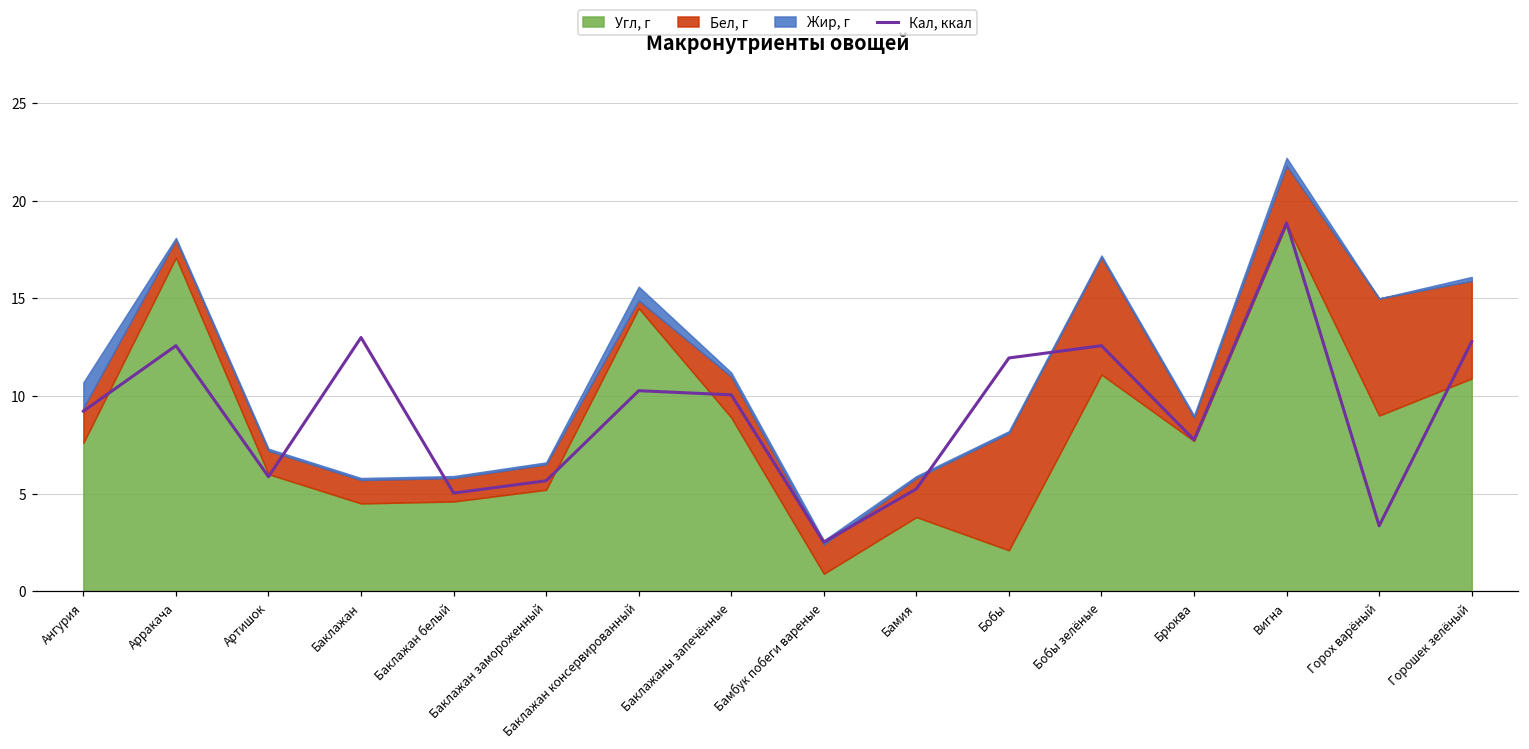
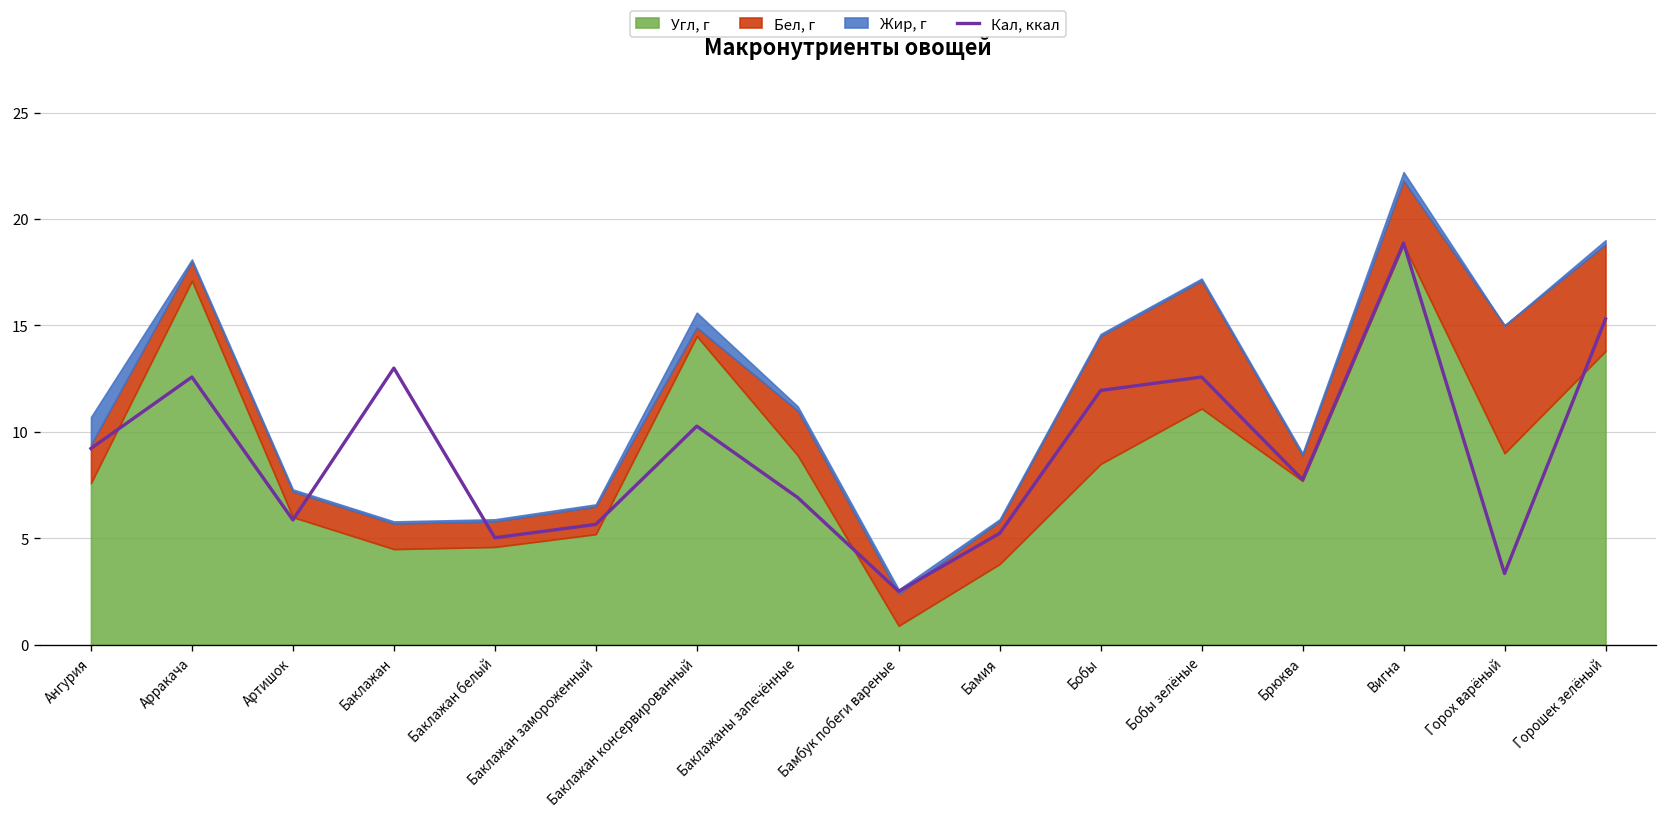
  {
    "Кал, ккал": {
      "Ангурия": 9.2,
      "Арракача": 12.6,
      "Баклажан": 13.0,
      "Баклажан белый": 5.0,
      "Баклажан замороженный": 5.7,
      "Баклажан консервированный": 10.3,
-     "Баклажаны запечённые": 10.1,
+     "Баклажаны запечённые": 6.9,
      "Бамия": 5.2,
      "Бобы": 12.0,
      "Бобы зелёные": 12.6,
      "Горох варёный": 3.4,
-     "Горошек зелёный": 12.8
+     "Горошек зелёный": 15.3
    },
    "Угл, г": {
      "Ангурия": 7.6,
      "Арракача": 17.1,
      "Баклажан": 4.5,
      "Баклажан белый": 4.6,
      "Баклажан замороженный": 5.2,
      "Баклажан консервированный": 14.5,
      "Баклажаны запечённые": 8.9,
      "Бамбук побеги вареные": 0.9,
      "Бамия": 3.8,
-     "Бобы": 2.1,
+     "Бобы": 8.5,
      "Бобы зелёные": 11.1,
      "Горох варёный": 9.0,
-     "Горошек зелёный": 10.9
+     "Горошек зелёный": 13.8
    },
    "Бел, г": {
      "Ангурия": 1.8,
      "Баклажан консервированный": 0.4,
      "Баклажаны запечённые": 2.1,
      "Вигна": 3.0,
      "Горошек зелёный": 5.0
    },
    "Жир, г": {
      "Ангурия": 1.3,
      "Баклажан консервированный": 0.7,
      "Баклажаны запечённые": 0.2,
      "Вигна": 0.4,
      "Горошек зелёный": 0.2
    }
  }
